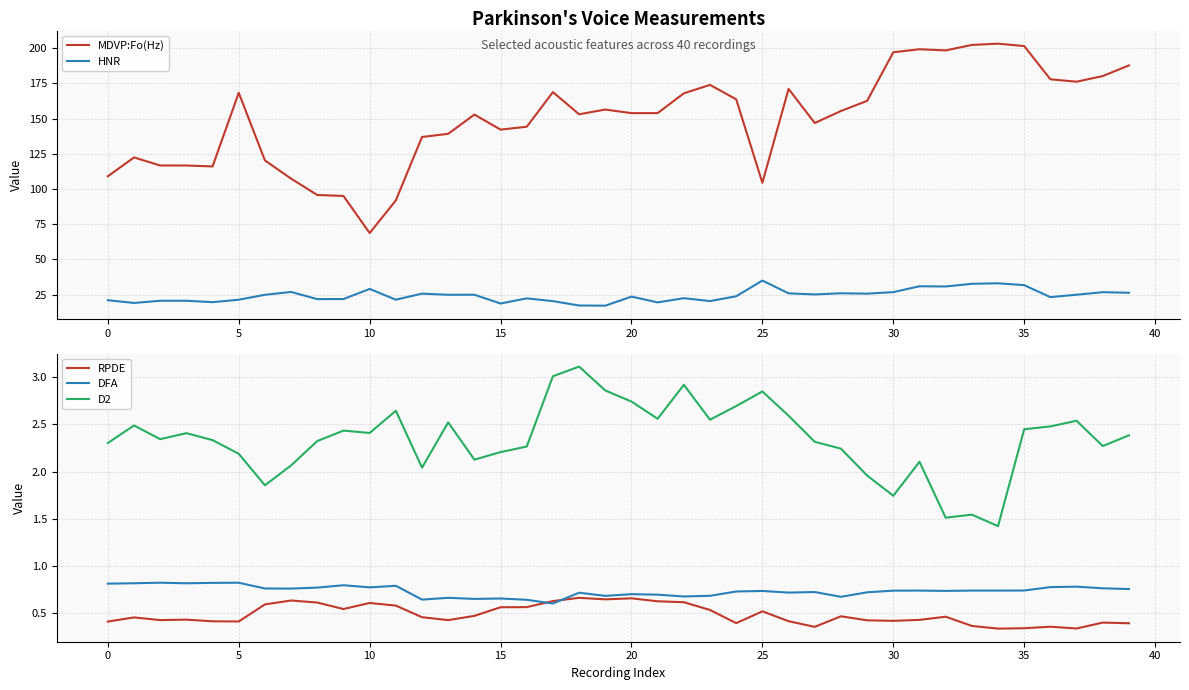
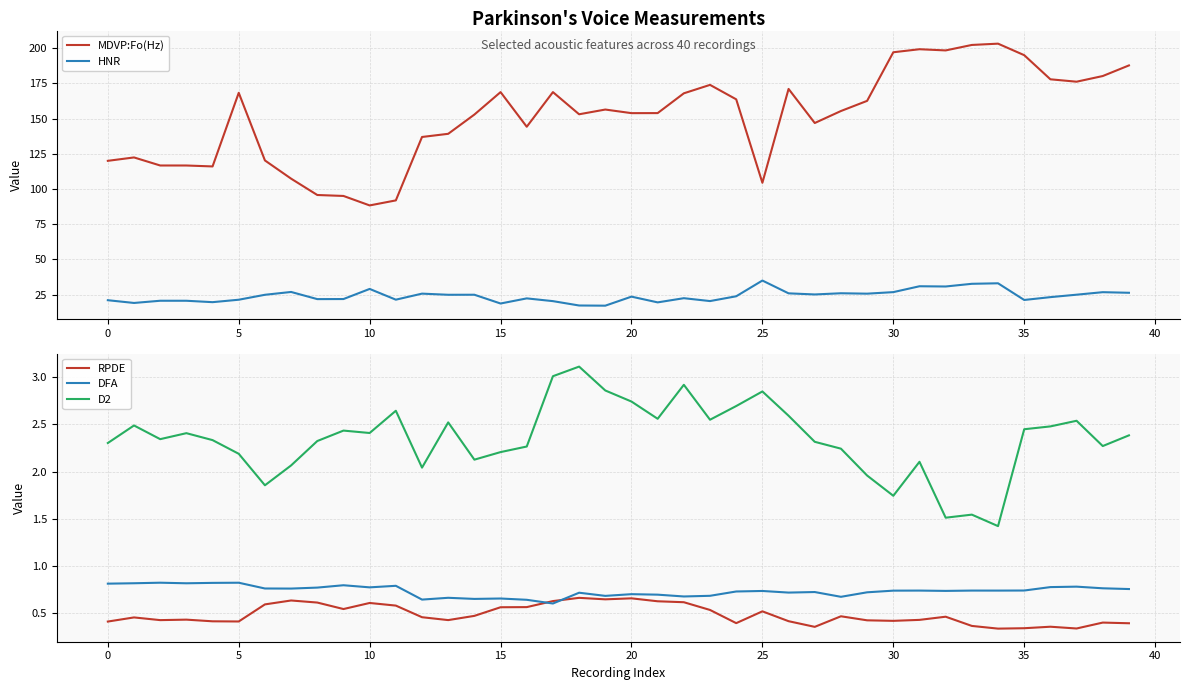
  {
    "Parkinson's Voice Measurements": {
      "MDVP:Fo(Hz)": {
-       "0": 109,
+       "0": 120,
        "5": 168,
-       "10": 69,
-       "15": 142,
+       "10": 88,
+       "15": 169,
        "20": 154,
        "25": 104,
        "30": 197,
-       "35": 201
+       "35": 195
      },
      "HNR": {
        "0": 21,
        "5": 21,
        "10": 29,
        "15": 19,
        "20": 24,
        "25": 35,
        "30": 27,
-       "35": 32
+       "35": 21
      }
    }
  }
